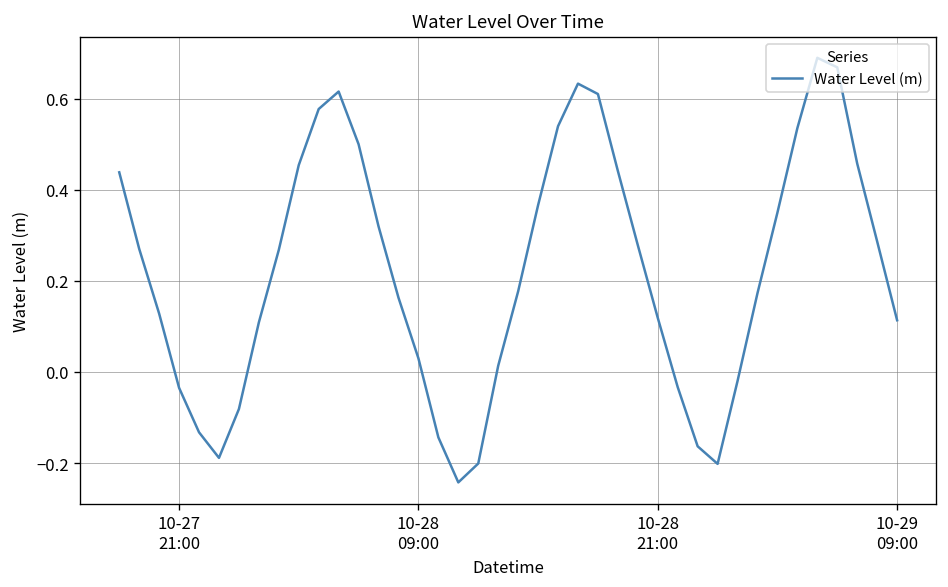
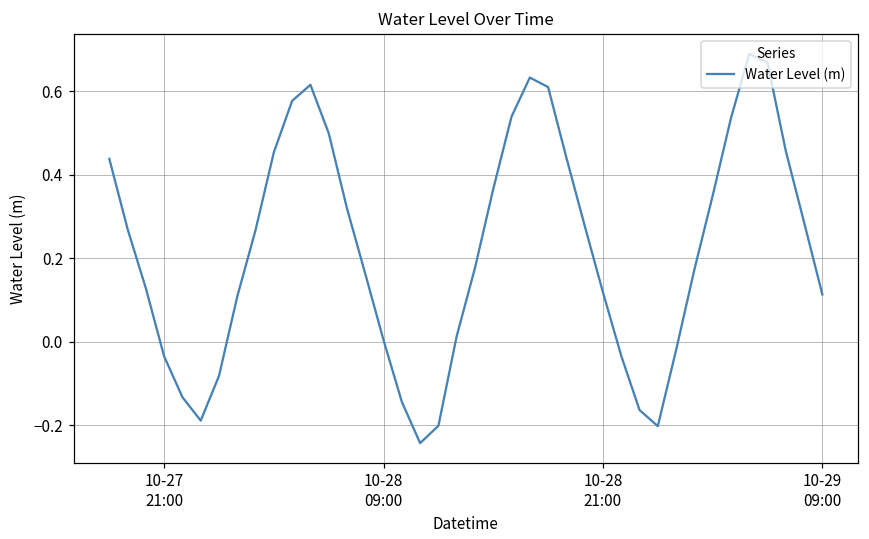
  {
    "10-27 21:00": -0.03,
-   "10-28 09:00": 0.03,
+   "10-28 09:00": 0.00,
    "10-28 21:00": 0.12,
    "10-29 09:00": 0.11
  }
